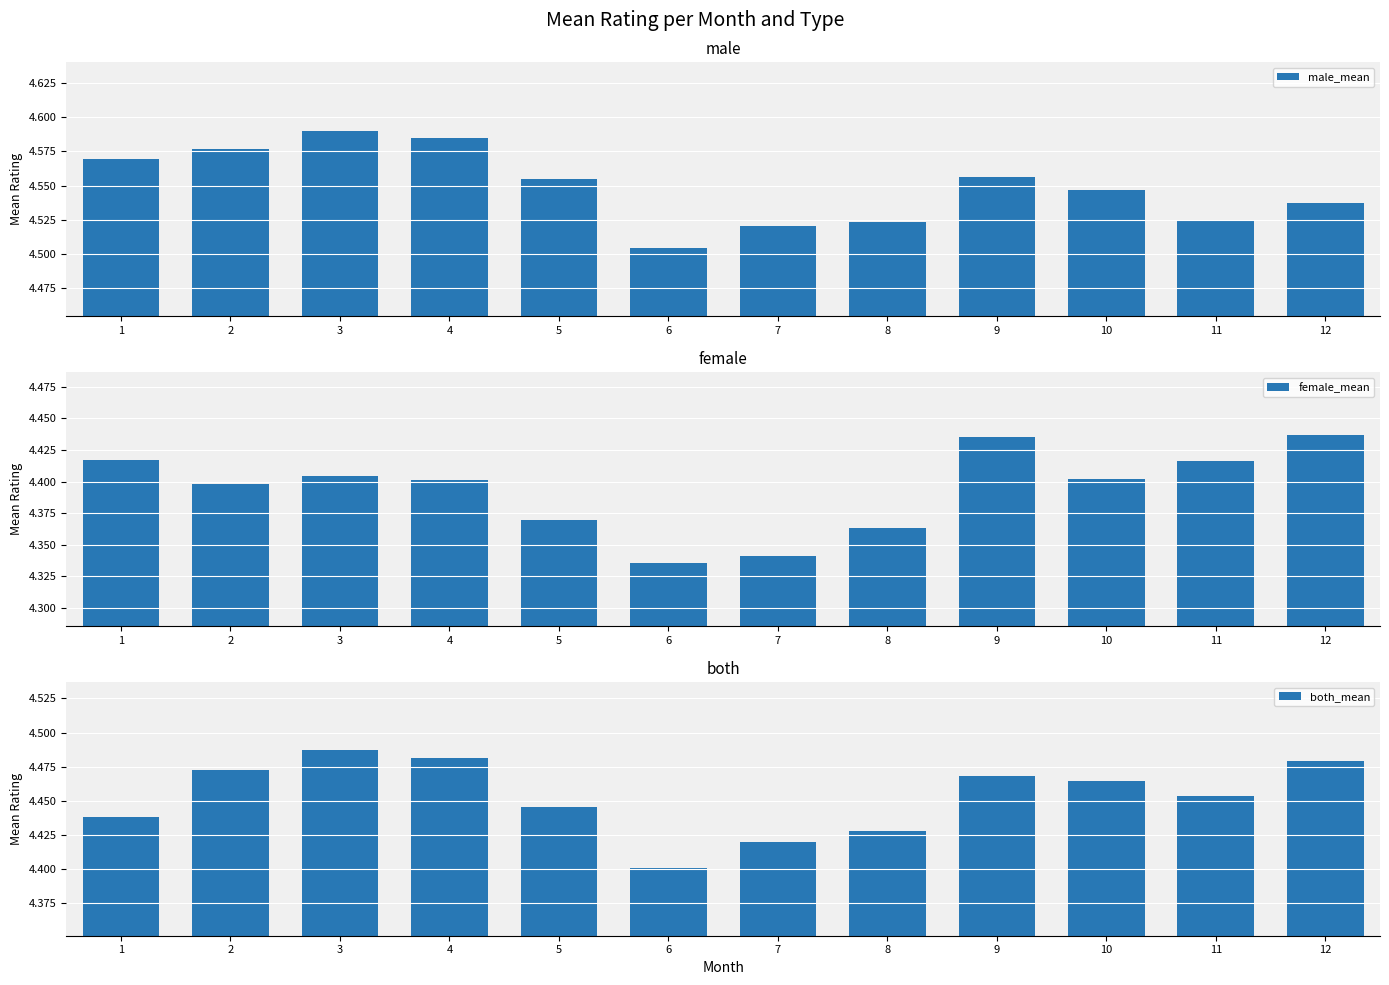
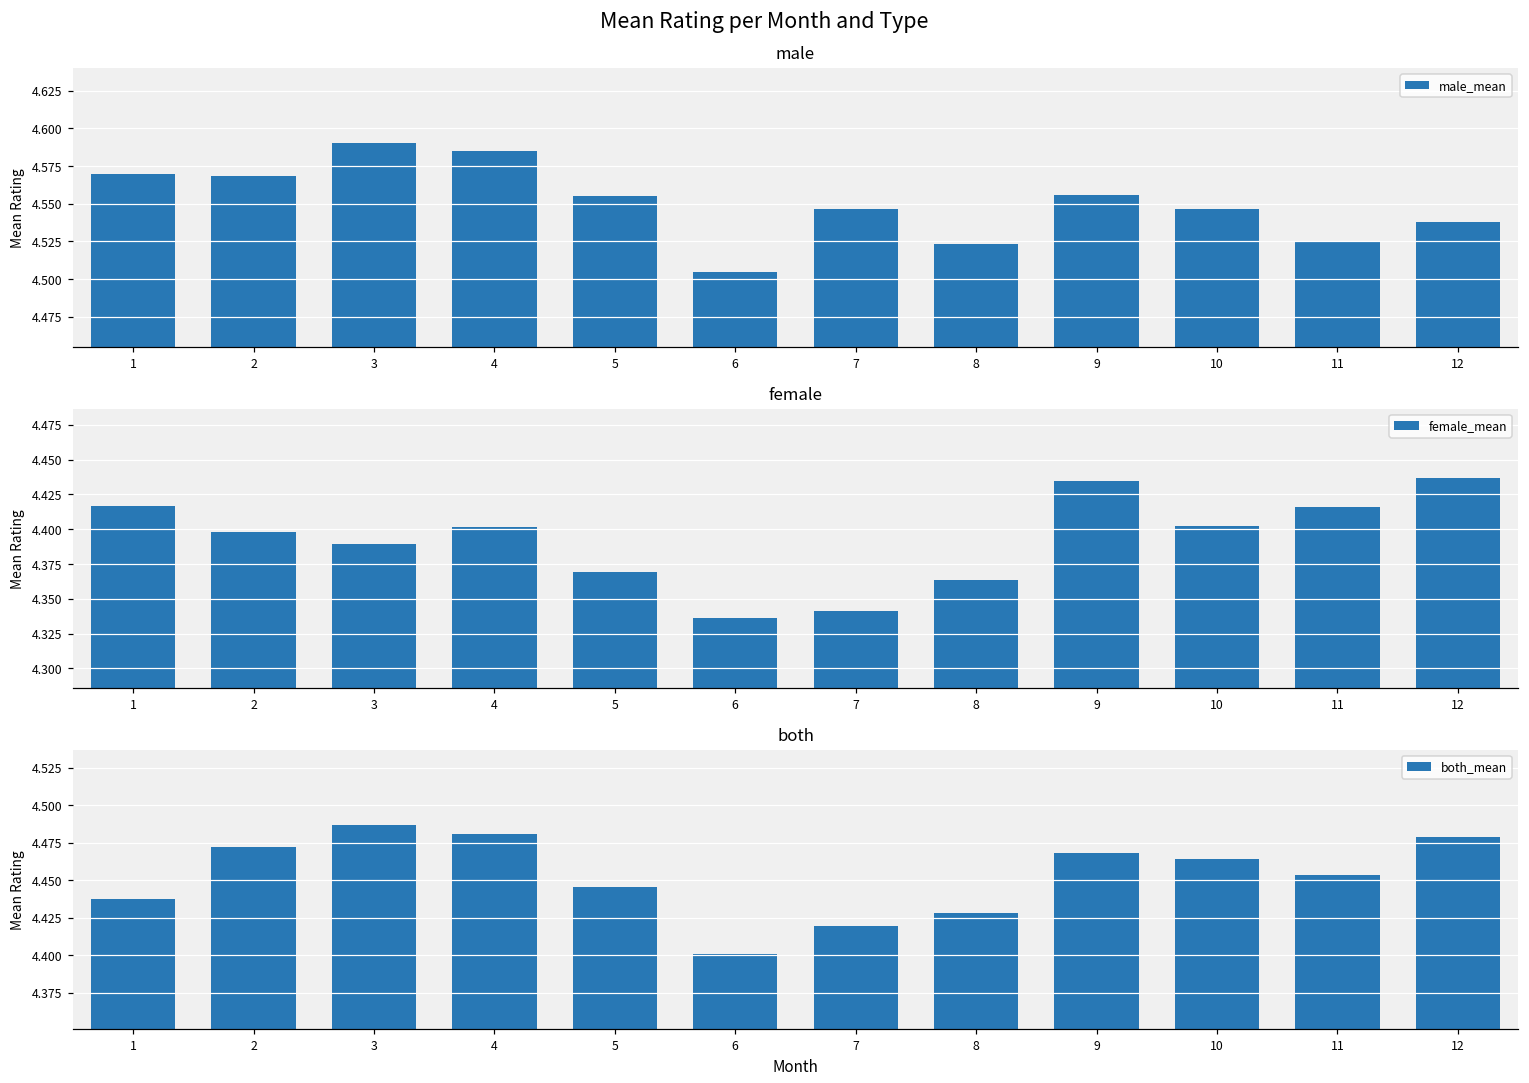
  {
    "male": {
      "1": 4.570,
-     "2": 4.576,
+     "2": 4.568,
      "3": 4.590,
      "4": 4.585,
      "5": 4.555,
      "6": 4.505,
-     "7": 4.520,
+     "7": 4.546,
      "8": 4.523,
      "9": 4.556,
      "10": 4.547,
      "11": 4.525,
      "12": 4.538
    },
    "female": {
      "1": 4.417,
      "2": 4.398,
-     "3": 4.405,
+     "3": 4.389,
      "4": 4.401,
      "5": 4.369,
      "6": 4.336,
      "7": 4.341,
      "8": 4.364,
      "9": 4.435,
      "10": 4.402,
      "11": 4.416,
      "12": 4.436
    },
    "both": {
      "1": 4.438,
      "2": 4.472,
      "3": 4.487,
      "4": 4.481,
      "5": 4.445,
      "6": 4.401,
      "7": 4.419,
      "8": 4.428,
      "9": 4.468,
      "10": 4.464,
      "11": 4.454,
      "12": 4.479
    }
  }
